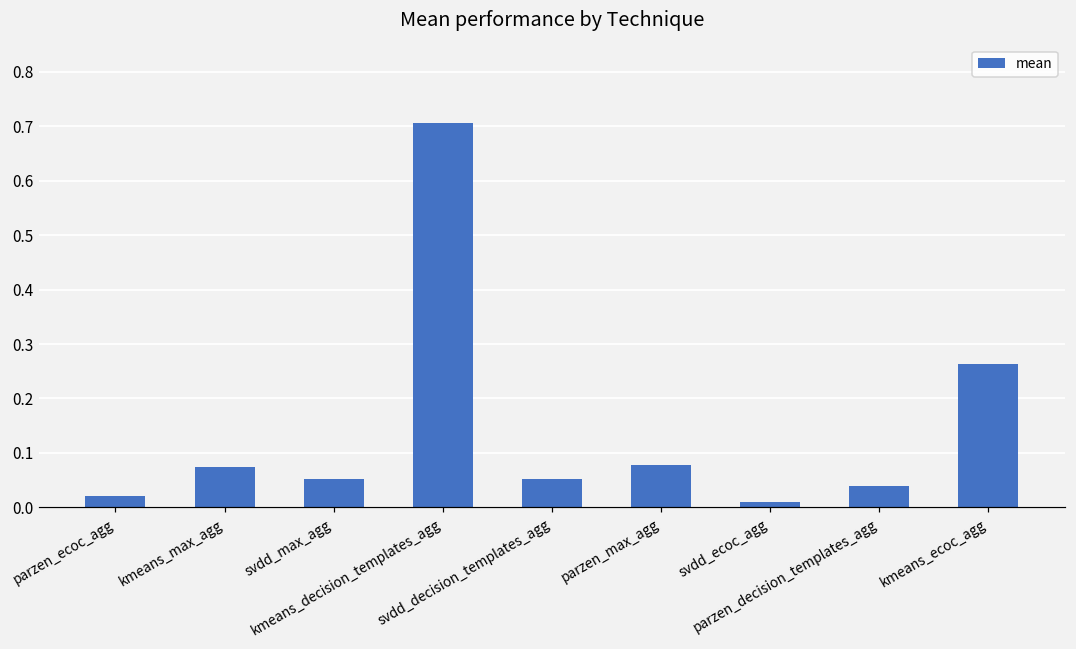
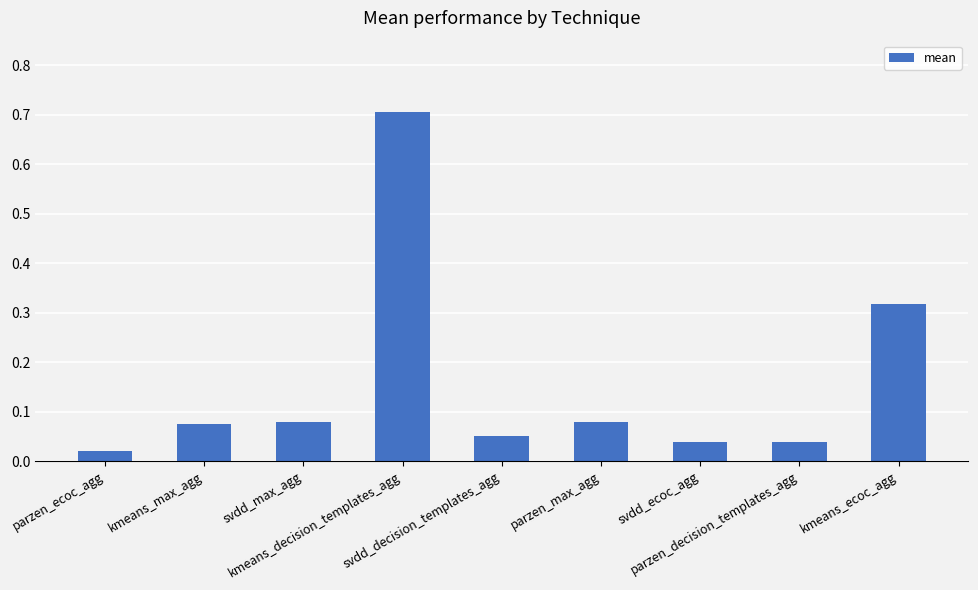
  {
    "parzen_ecoc_agg": 0.02,
    "kmeans_max_agg": 0.07,
-   "svdd_max_agg": 0.05,
+   "svdd_max_agg": 0.08,
    "kmeans_decision_templates_agg": 0.71,
    "svdd_decision_templates_agg": 0.05,
    "parzen_max_agg": 0.08,
-   "svdd_ecoc_agg": 0.01,
+   "svdd_ecoc_agg": 0.04,
    "parzen_decision_templates_agg": 0.04,
-   "kmeans_ecoc_agg": 0.26
+   "kmeans_ecoc_agg": 0.32
  }
